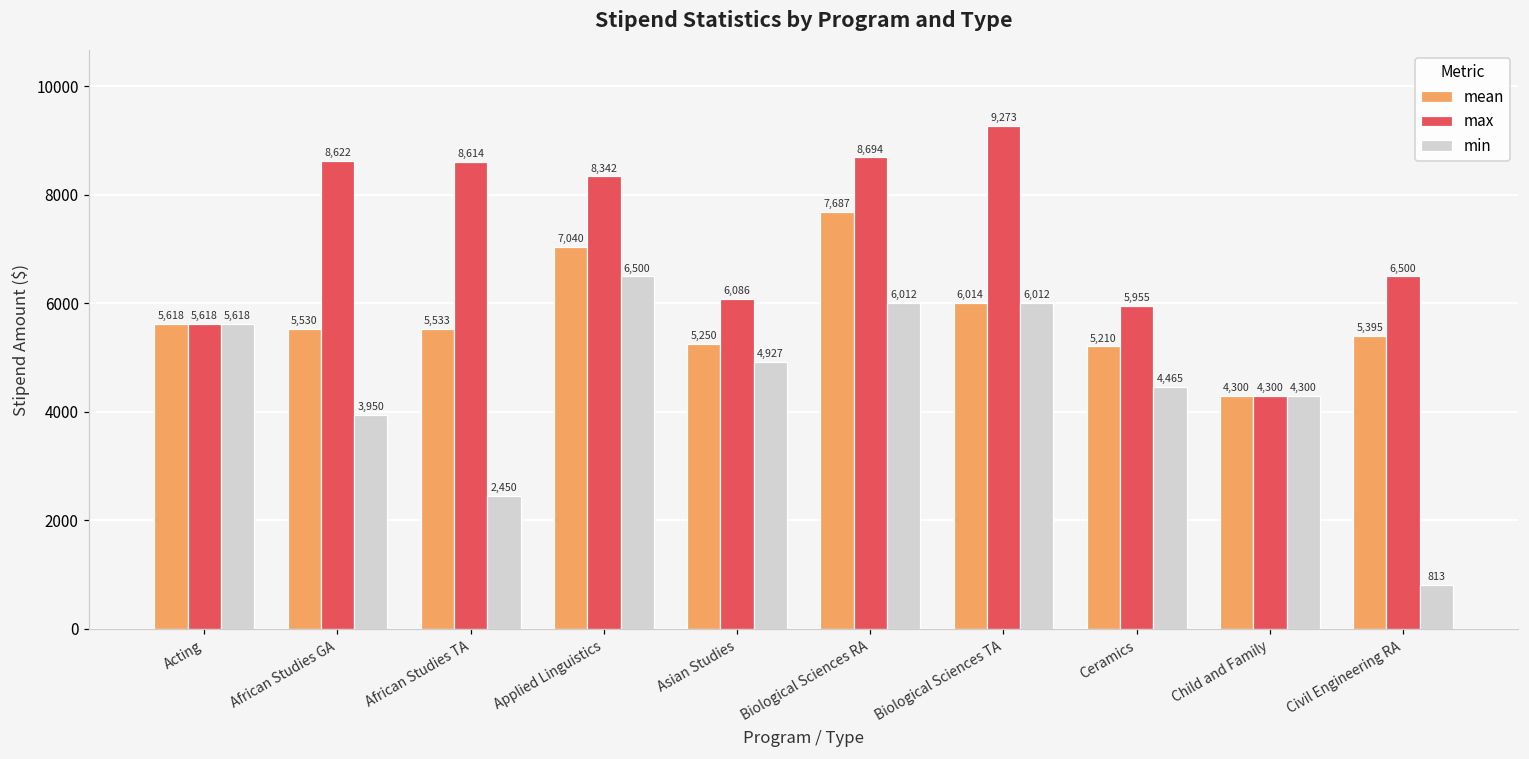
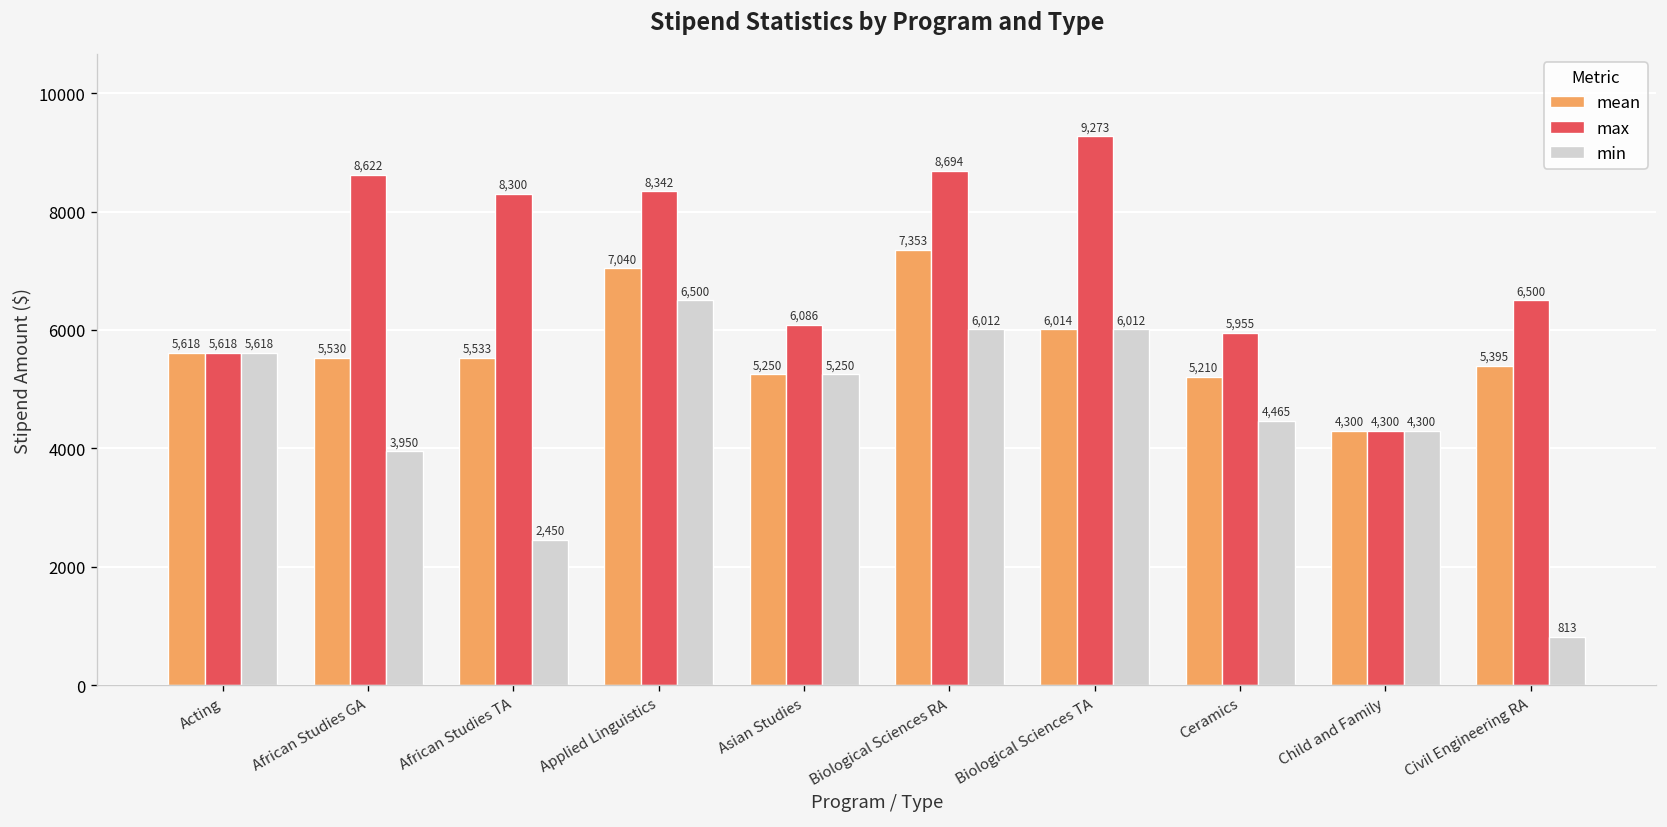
  {
    "mean": {
      "Acting": "5,618",
      "African Studies GA": "5,530",
      "African Studies TA": "5,533",
      "Applied Linguistics": "7,040",
      "Asian Studies": "5,250",
-     "Biological Sciences RA": "7,687",
+     "Biological Sciences RA": "7,353",
      "Biological Sciences TA": "6,014",
      "Ceramics": "5,210",
      "Child and Family": "4,300",
      "Civil Engineering RA": "5,395"
    },
    "max": {
      "Acting": "5,618",
      "African Studies GA": "8,622",
-     "African Studies TA": "8,614",
+     "African Studies TA": "8,300",
      "Applied Linguistics": "8,342",
      "Asian Studies": "6,086",
      "Biological Sciences RA": "8,694",
      "Biological Sciences TA": "9,273",
      "Ceramics": "5,955",
      "Child and Family": "4,300",
      "Civil Engineering RA": "6,500"
    },
    "min": {
      "Acting": "5,618",
      "African Studies GA": "3,950",
      "African Studies TA": "2,450",
      "Applied Linguistics": "6,500",
-     "Asian Studies": "4,927",
+     "Asian Studies": "5,250",
      "Biological Sciences RA": "6,012",
      "Biological Sciences TA": "6,012",
      "Ceramics": "4,465",
      "Child and Family": "4,300",
      "Civil Engineering RA": "813"
    }
  }
